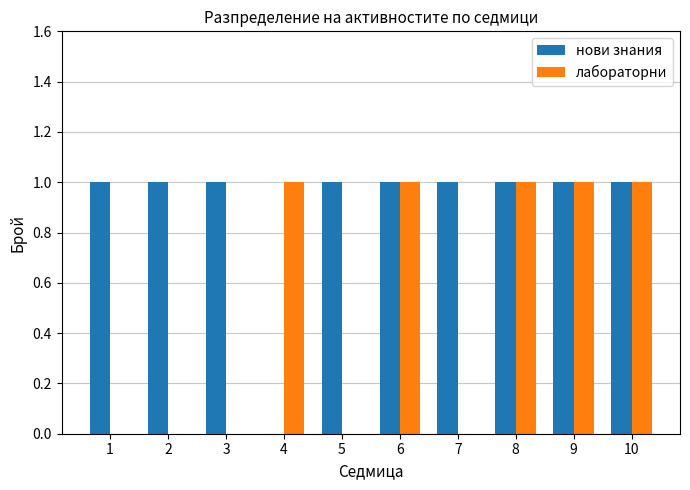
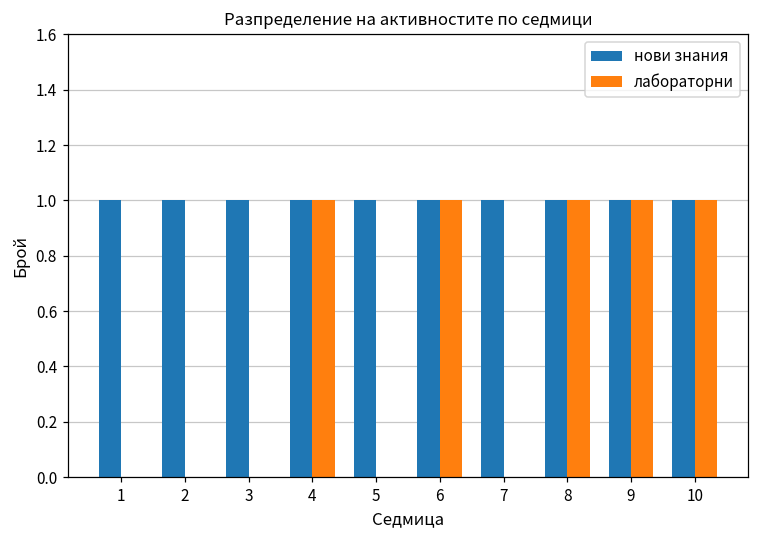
  {
    "нови знания": {
      "1": 1,
      "2": 1,
      "3": 1,
-     "4": 0,
+     "4": 1,
      "5": 1,
      "6": 1,
      "7": 1,
      "8": 1,
      "9": 1,
      "10": 1
    },
    "лабораторни": {
      "1": 0,
      "2": 0,
      "3": 0,
      "4": 1,
      "5": 0,
      "6": 1,
      "7": 0,
      "8": 1,
      "9": 1,
      "10": 1
    }
  }
